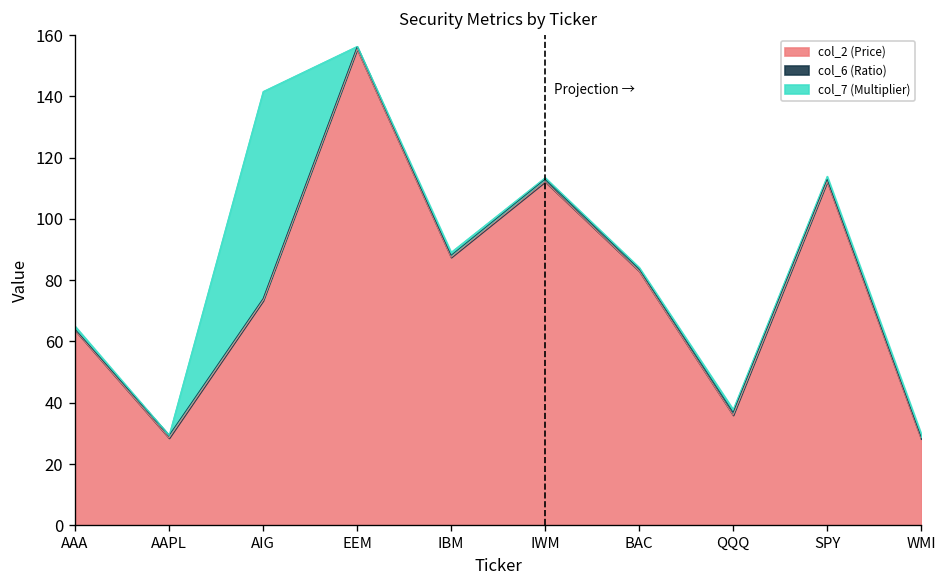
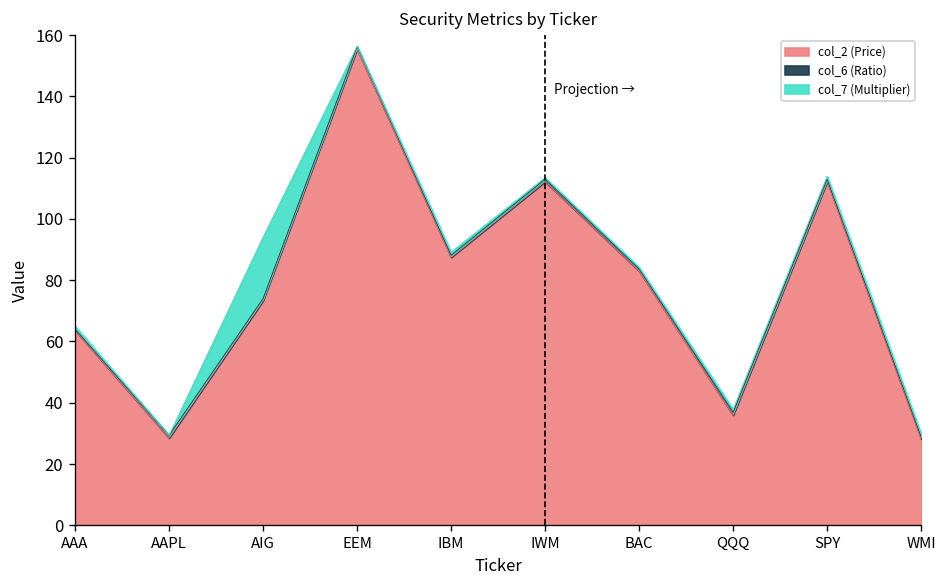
  {
    "col_7 (Multiplier)": {
-     "AIG": 68,
+     "AIG": 20,
      "QQQ": 1,
      "SPY": 1
    }
  }
